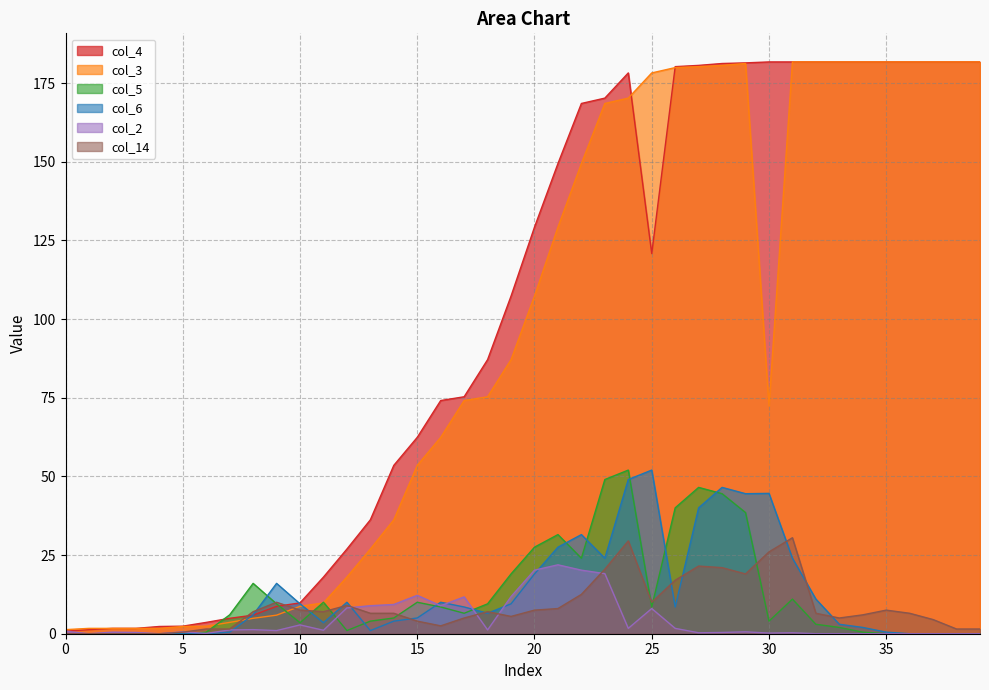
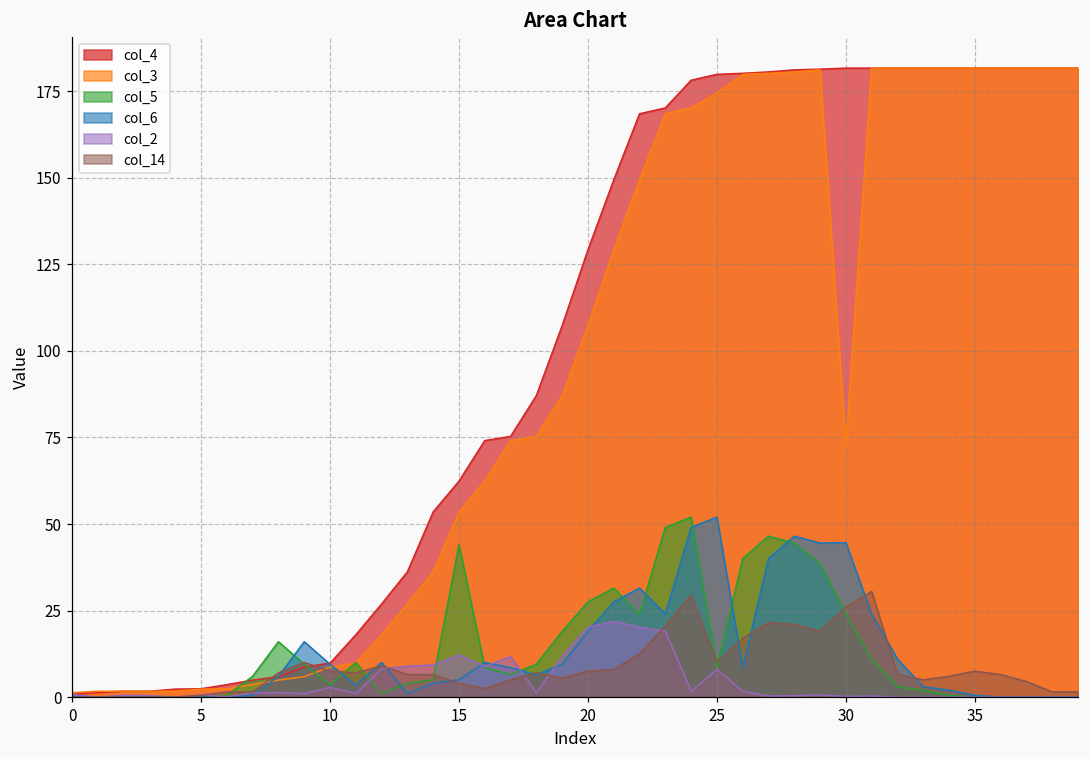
  {
    "col_4": {
      "15": 62,
      "20": 129,
-     "25": 121,
+     "25": 180,
      "30": 182
    },
    "col_3": {
      "15": 54,
      "20": 107,
-     "25": 178,
+     "25": 175,
      "30": 72
    },
    "col_5": {
-     "15": 10,
+     "15": 44,
      "20": 28,
-     "30": 4
+     "30": 24
    },
    "col_6": {
      "15": 5,
      "20": 19,
      "25": 52,
      "30": 45
    },
    "col_2": {
      "15": 12,
      "20": 20,
      "30": 0
    },
    "col_14": {
      "10": 8,
      "15": 4,
      "20": 8,
      "25": 10,
      "30": 26,
      "35": 8
    }
  }
